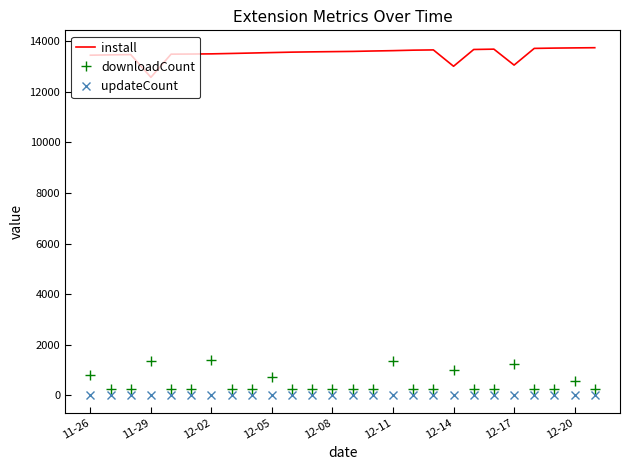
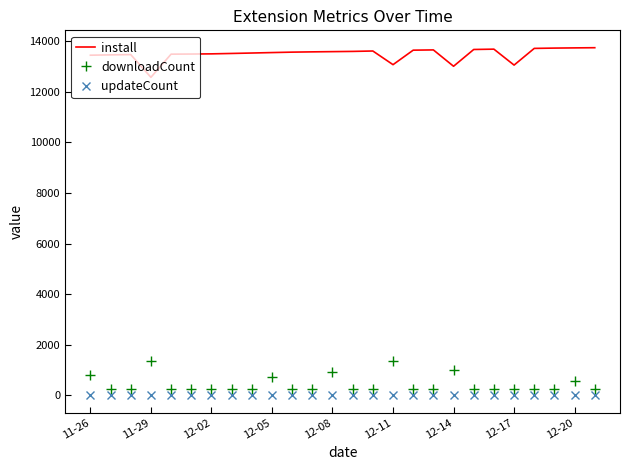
  {
    "install": {
      "12-02": 13500,
      "12-05": 13500,
      "12-08": 13600,
-     "12-11": 13600,
+     "12-11": 13100,
      "12-14": 13000,
      "12-17": 13100,
      "12-20": 13700
    },
    "downloadCount": {
      "11-26": 800,
      "11-29": 1300,
-     "12-02": 1400,
+     "12-02": 200,
      "12-05": 700,
-     "12-08": 300,
+     "12-08": 900,
      "12-11": 1400,
      "12-14": 1000,
-     "12-17": 1300,
+     "12-17": 300,
      "12-20": 600
    },
    "updateCount": {
      "11-26": 0,
      "11-29": 0,
      "12-02": 0,
      "12-05": 0,
      "12-08": 0,
      "12-11": 0,
      "12-14": 0,
      "12-17": 0,
      "12-20": 0
    }
  }
